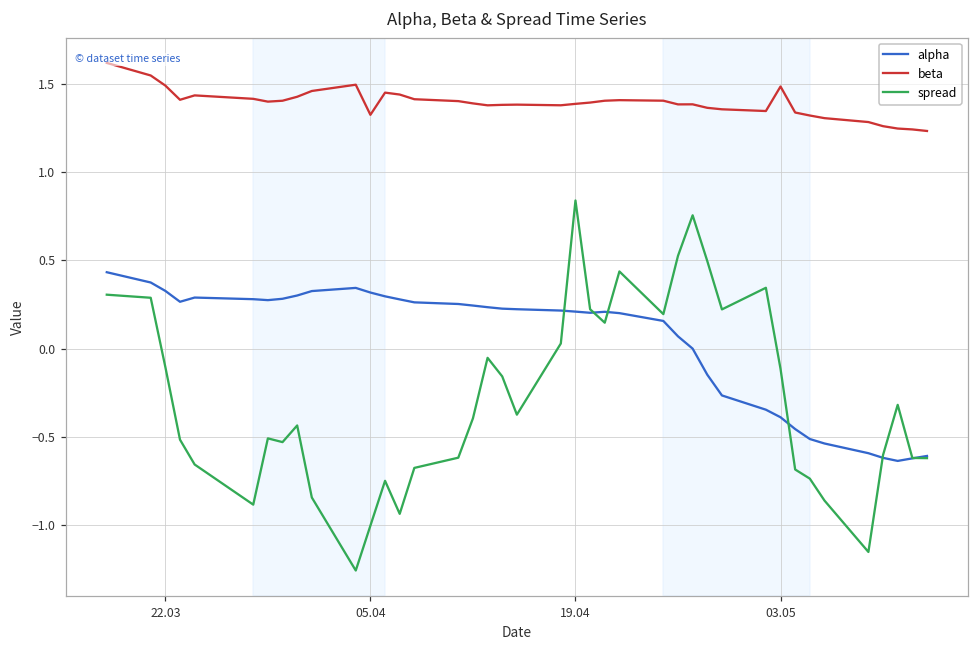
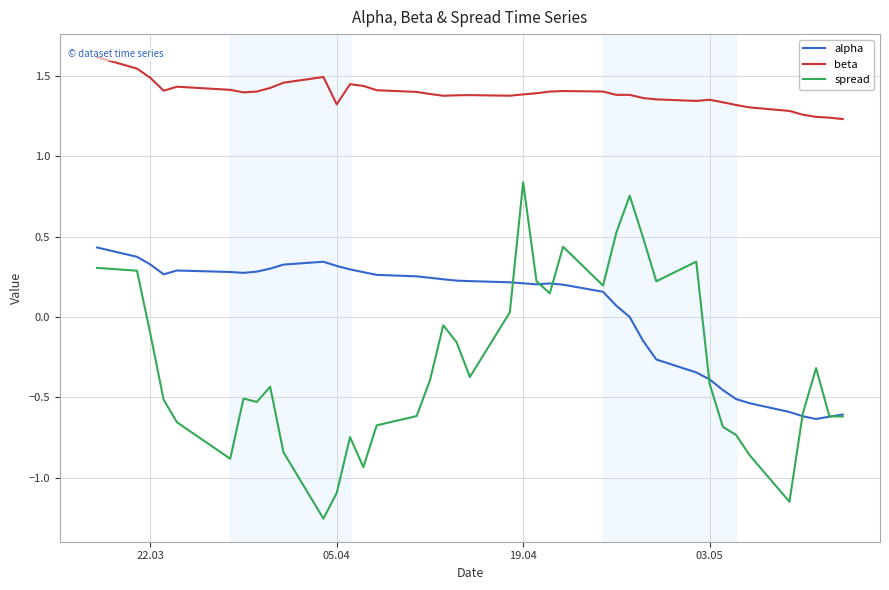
  {
    "alpha": {
      "22.03": 0.33,
      "05.04": 0.32,
      "19.04": 0.21,
      "03.05": -0.39
    },
    "beta": {
      "22.03": 1.49,
      "05.04": 1.32,
      "19.04": 1.39,
-     "03.05": 1.48
+     "03.05": 1.35
    },
    "spread": {
      "22.03": -0.10,
-     "05.04": -1.00,
+     "05.04": -1.09,
      "19.04": 0.84,
-     "03.05": -0.11
+     "03.05": -0.41
    }
  }
